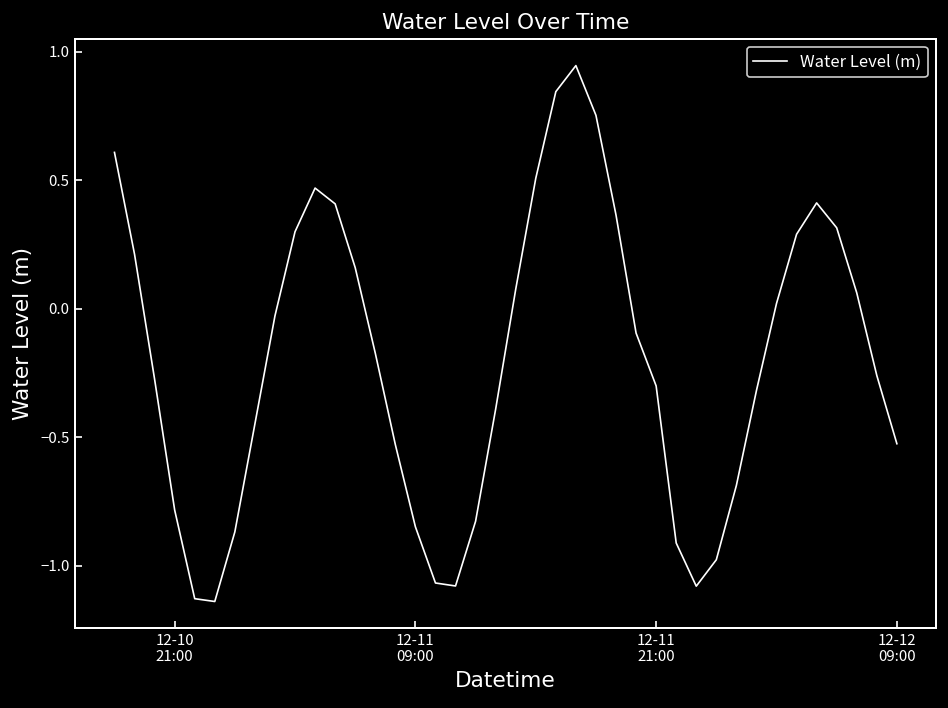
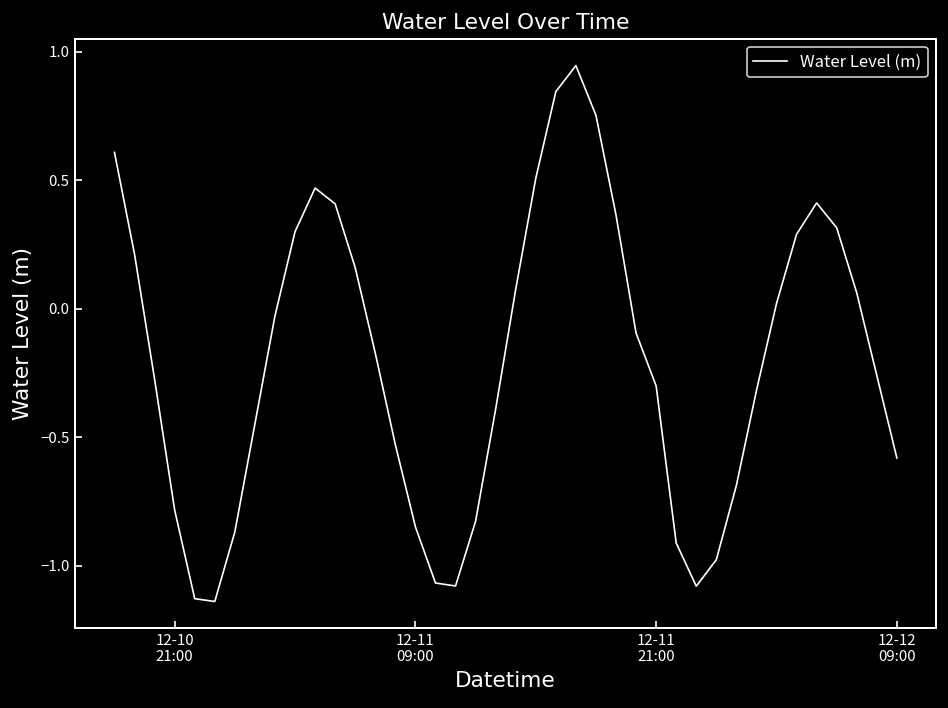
  {
    "12-10 21:00": -0.78,
    "12-11 09:00": -0.85,
    "12-11 21:00": -0.30,
-   "12-12 09:00": -0.52
+   "12-12 09:00": -0.58
  }
